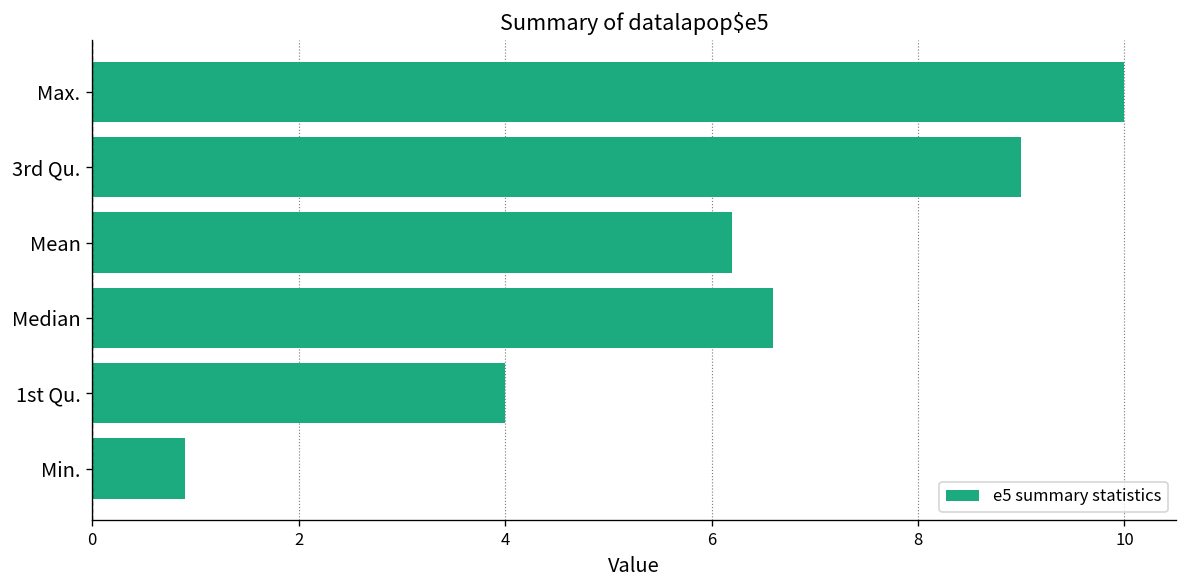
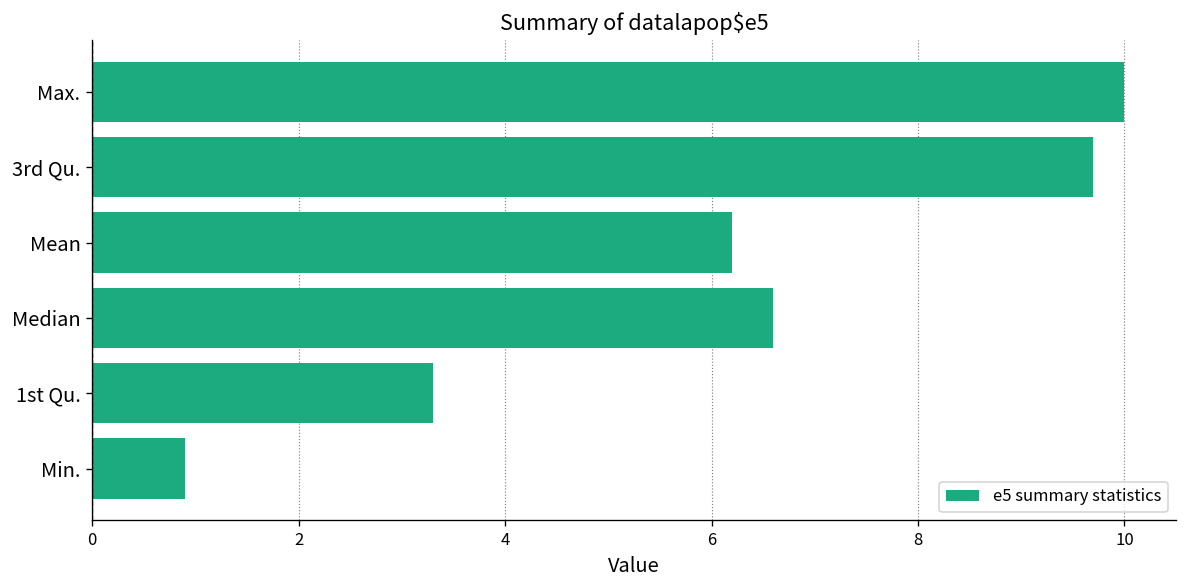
  {
    "Max.": 10.0,
-   "3rd Qu.": 9.0,
+   "3rd Qu.": 9.7,
    "Mean": 6.2,
    "Median": 6.6,
-   "1st Qu.": 4.0,
+   "1st Qu.": 3.3,
    "Min.": 0.9
  }
